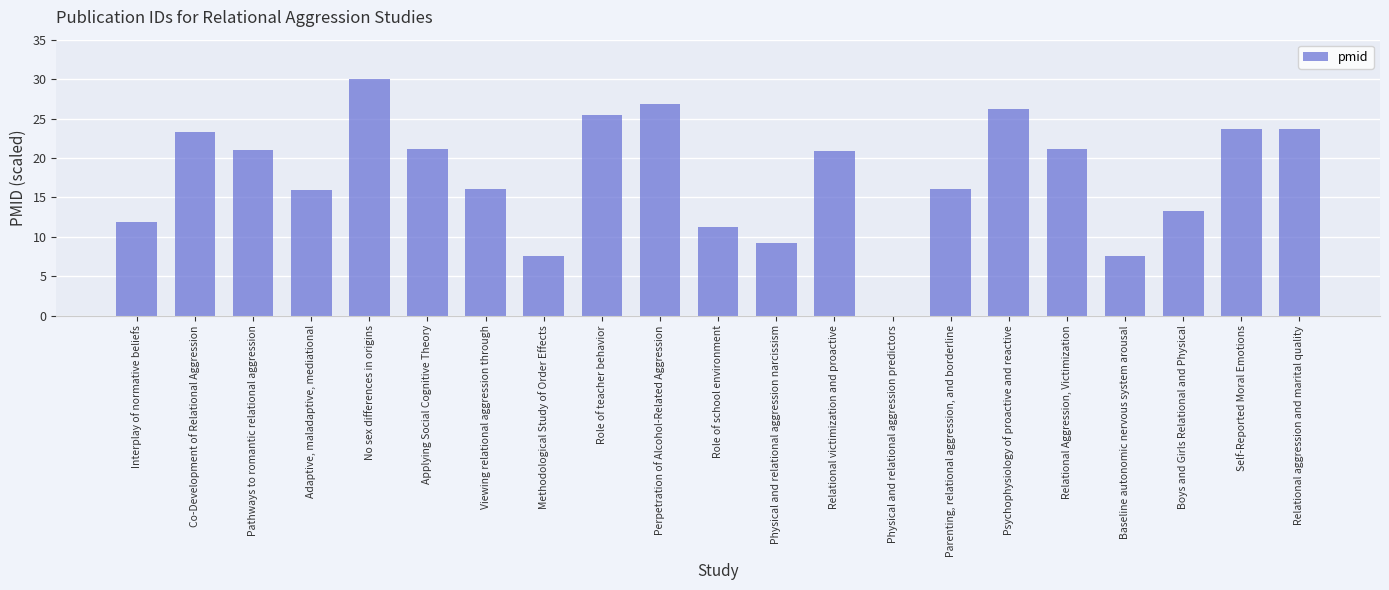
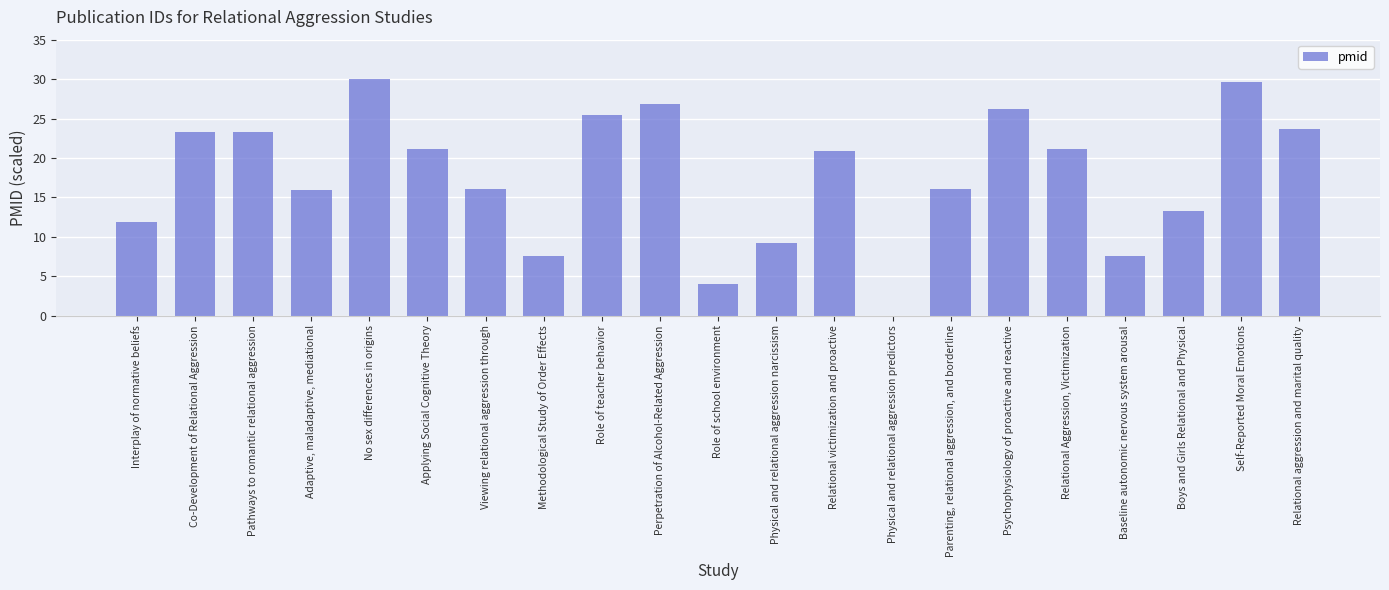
  {
    "Interplay of normative beliefs": 12,
    "Co-Development of Relational Aggression": 23,
-   "Pathways to romantic relational aggression": 21,
+   "Pathways to romantic relational aggression": 23,
    "Adaptive, maladaptive, mediational": 16,
    "No sex differences in origins": 30,
    "Applying Social Cognitive Theory": 21,
    "Viewing relational aggression through": 16,
    "Methodological Study of Order Effects": 8,
    "Role of teacher behavior": 25,
    "Perpetration of Alcohol-Related Aggression": 27,
-   "Role of school environment": 11,
+   "Role of school environment": 4,
    "Physical and relational aggression narcissism": 9,
    "Relational victimization and proactive": 21,
    "Physical and relational aggression predictors": 0,
    "Parenting, relational aggression, and borderline": 16,
    "Psychophysiology of proactive and reactive": 26,
    "Relational Aggression, Victimization": 21,
    "Baseline autonomic nervous system arousal": 8,
    "Boys and Girls Relational and Physical": 13,
-   "Self-Reported Moral Emotions": 24,
+   "Self-Reported Moral Emotions": 30,
    "Relational aggression and marital quality": 24
  }
